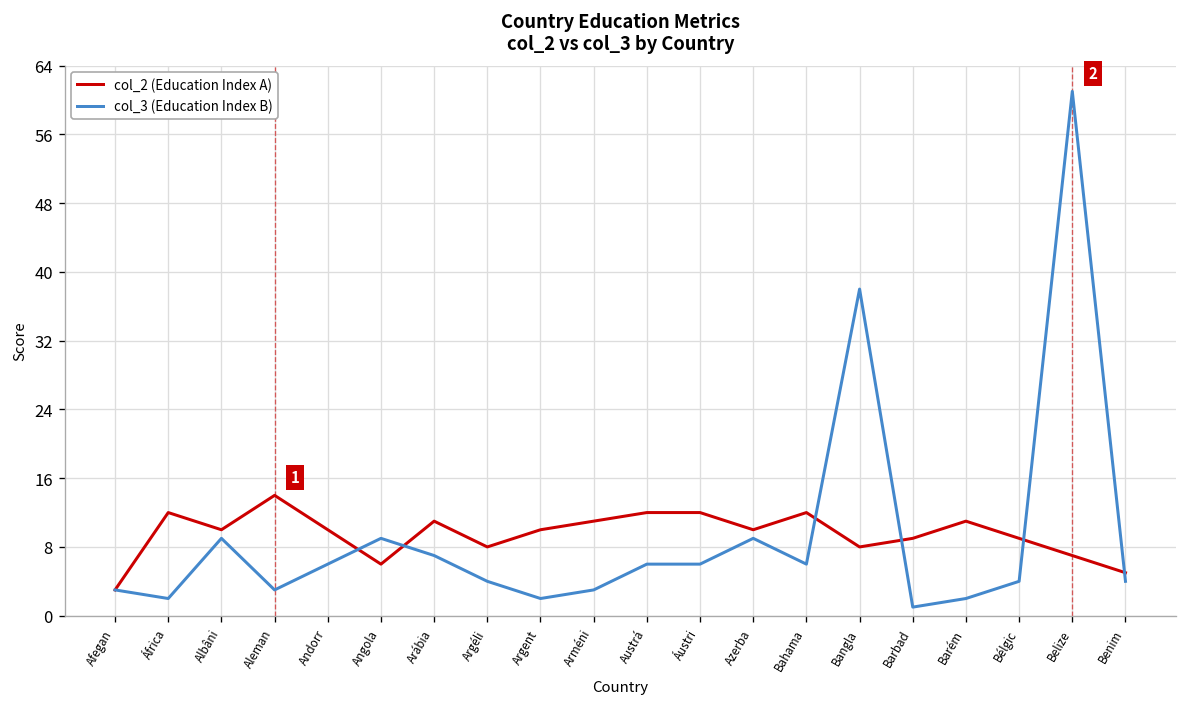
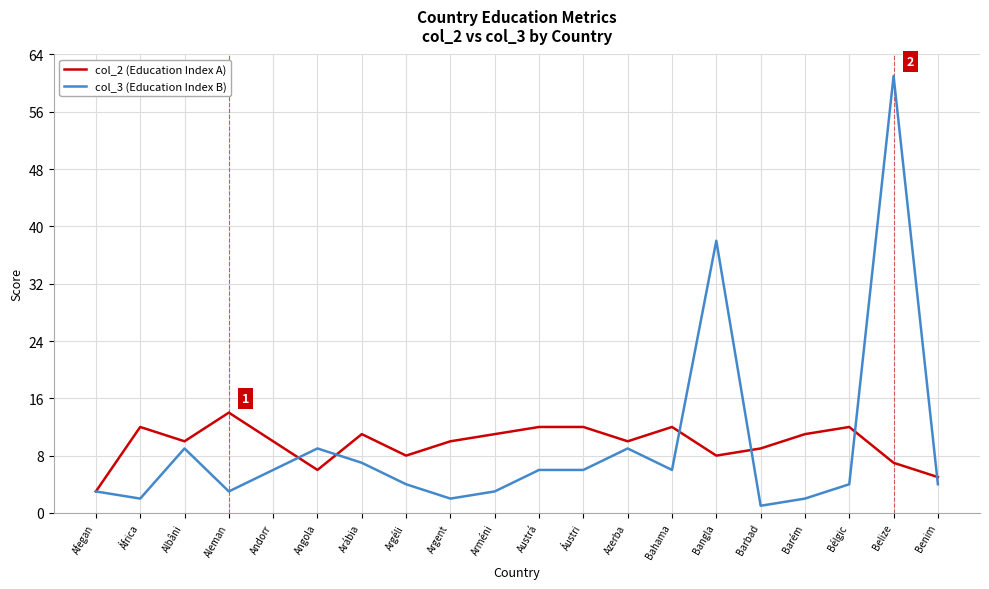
  {
    "col_2 (Education Index A)": {
      "África": 12,
      "Albâni": 10,
      "Andorr": 10,
      "Angola": 6,
      "Arábia": 11,
      "Argéli": 8,
      "Argent": 10,
      "Arméni": 11,
      "Austrá": 12,
      "Áustri": 12,
      "Azerba": 10,
      "Bahama": 12,
      "Bangla": 8,
      "Barbad": 9,
      "Barém": 11,
-     "Bélgic": 9,
+     "Bélgic": 12,
      "Belize": 7,
      "Benim": 5
    },
    "col_3 (Education Index B)": {
      "África": 2,
      "Albâni": 9,
      "Aleman": 3,
      "Andorr": 6,
      "Angola": 9,
      "Arábia": 7,
      "Argéli": 4,
      "Argent": 2,
      "Arméni": 3,
      "Austrá": 6,
      "Áustri": 6,
      "Azerba": 9,
      "Bahama": 6,
      "Bangla": 38,
      "Barbad": 1,
      "Barém": 2,
      "Bélgic": 4,
      "Benim": 4
    }
  }
